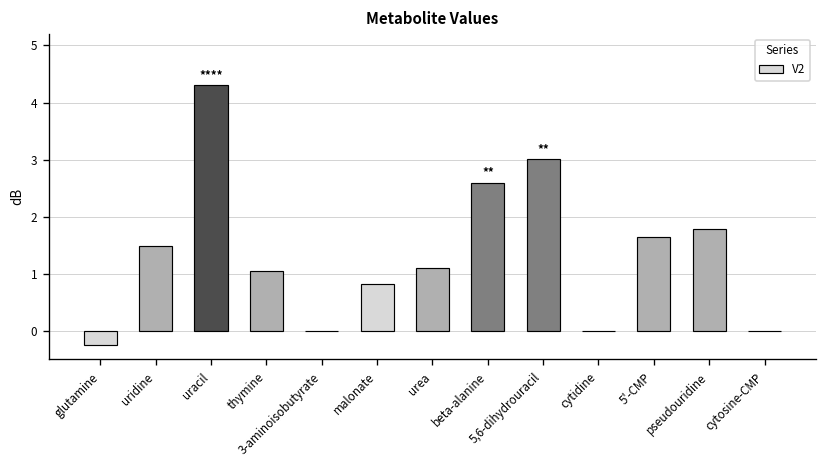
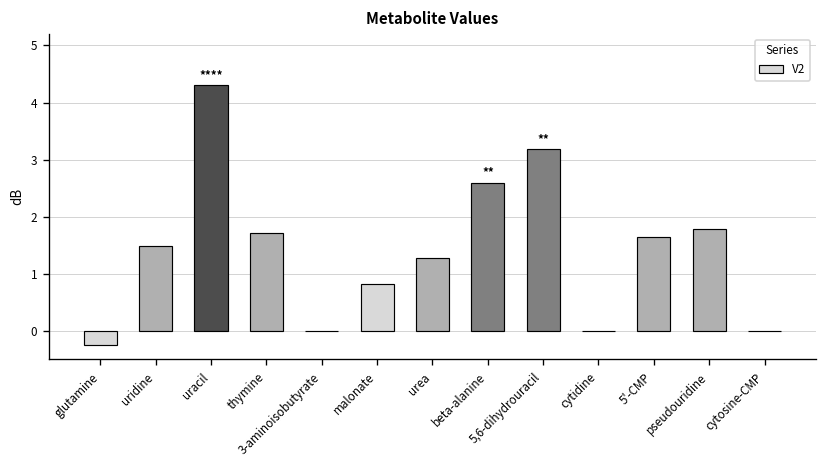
  {
    "glutamine": -0.3,
    "uridine": 1.5,
    "uracil": 4.3,
-   "thymine": 1.1,
+   "thymine": 1.7,
    "3-aminoisobutyrate": 0.0,
    "malonate": 0.8,
-   "urea": 1.1,
+   "urea": 1.3,
    "beta-alanine": 2.6,
-   "5,6-dihydrouracil": 3.0,
+   "5,6-dihydrouracil": 3.2,
    "cytidine": 0.0,
    "5'-CMP": 1.7,
    "pseudouridine": 1.8,
    "cytosine-CMP": 0.0
  }
